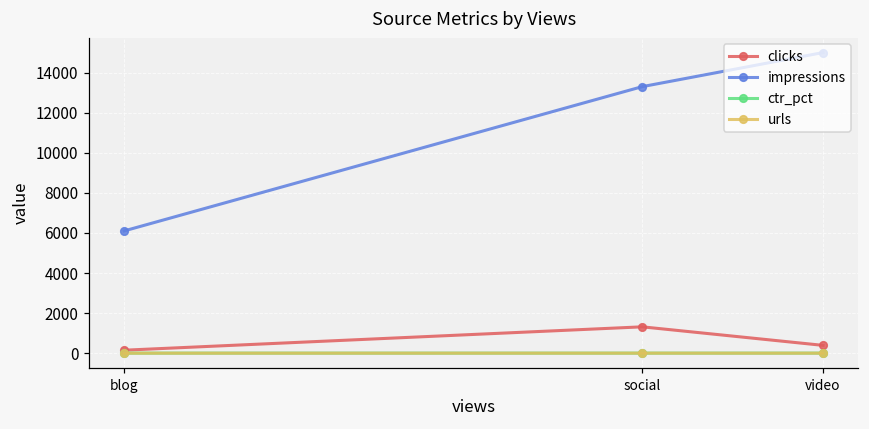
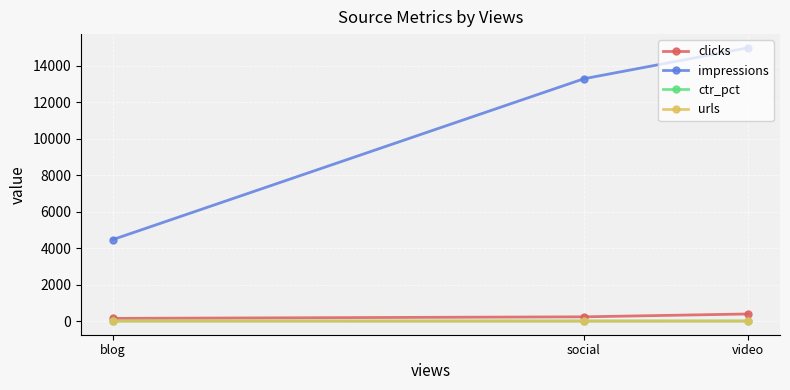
  {
    "clicks": {
      "blog": 100,
-     "social": 1300,
+     "social": 200,
      "video": 400
    },
    "impressions": {
-     "blog": 6100,
+     "blog": 4500,
      "social": 13300
    },
    "urls": {
      "blog": 0,
      "social": 0,
      "video": 0
    }
  }
